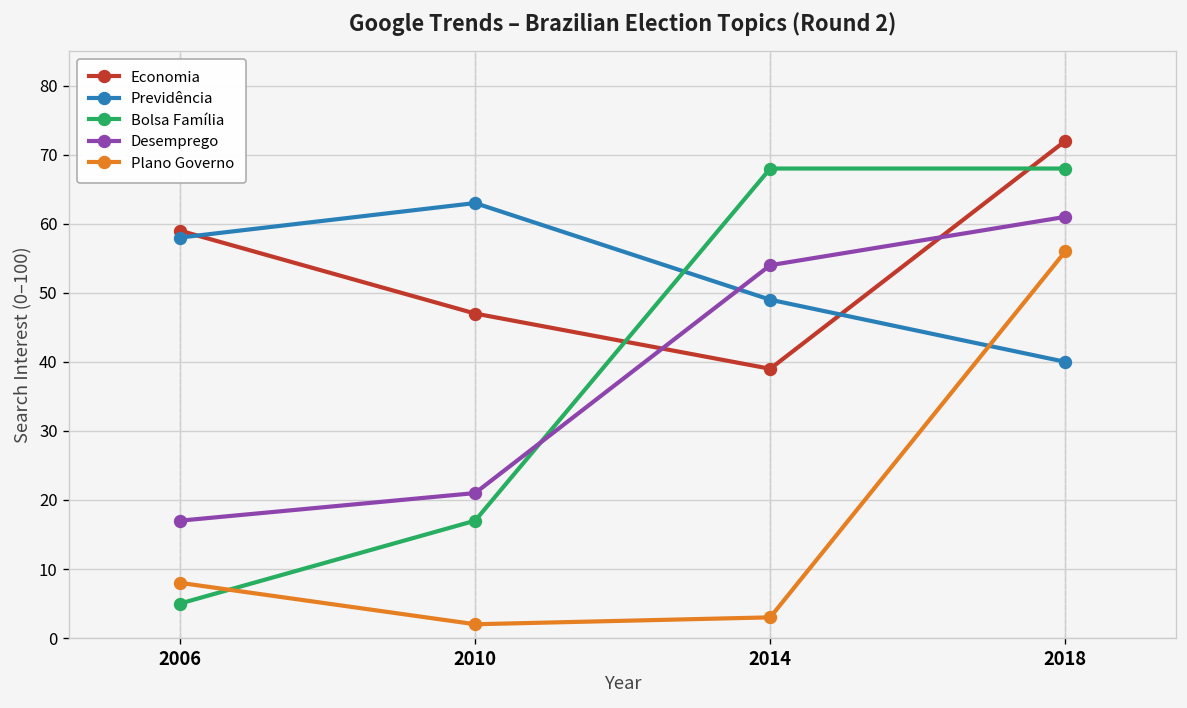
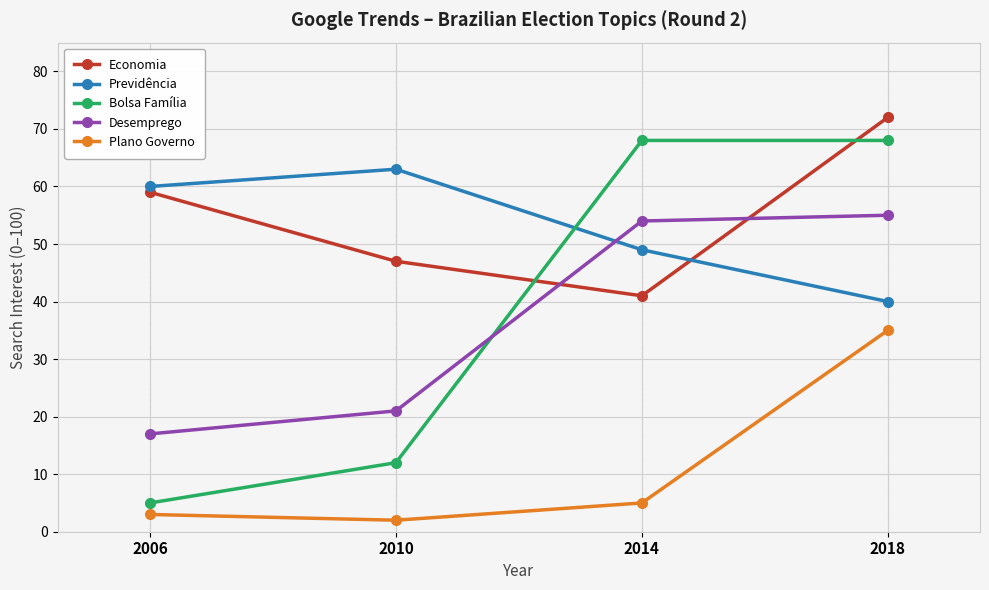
  {
    "Economia": {
      "2006": 59,
      "2010": 47,
-     "2014": 39,
+     "2014": 41,
      "2018": 72
    },
    "Previdência": {
-     "2006": 58,
+     "2006": 60,
      "2010": 63,
      "2014": 49,
      "2018": 40
    },
    "Bolsa Família": {
      "2006": 5,
-     "2010": 17,
+     "2010": 12,
      "2014": 68,
      "2018": 68
    },
    "Desemprego": {
      "2006": 17,
      "2010": 21,
      "2014": 54,
-     "2018": 61
+     "2018": 55
    },
    "Plano Governo": {
-     "2006": 8,
+     "2006": 3,
      "2010": 2,
-     "2014": 3,
-     "2018": 56
+     "2014": 5,
+     "2018": 35
    }
  }
